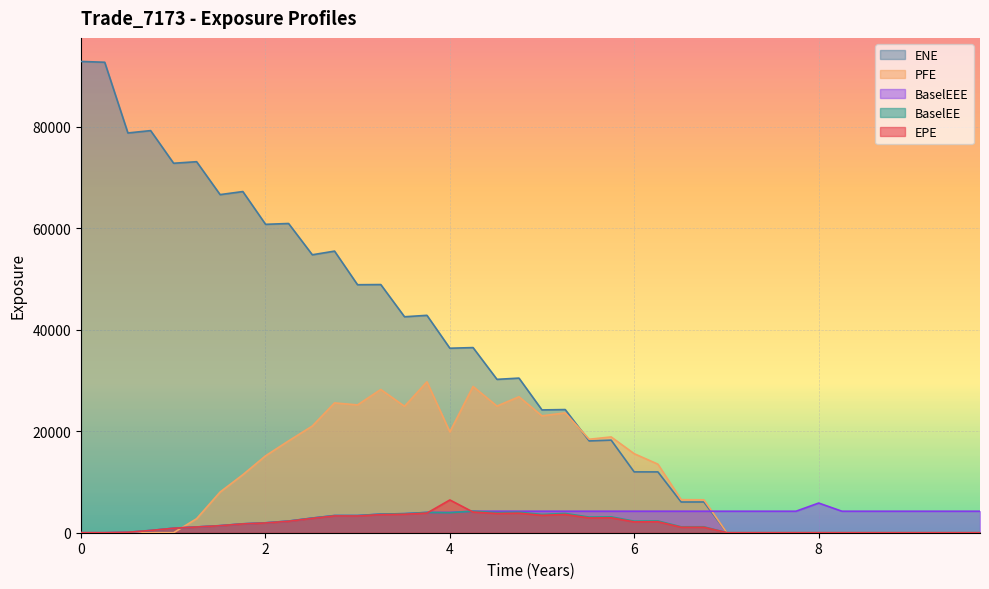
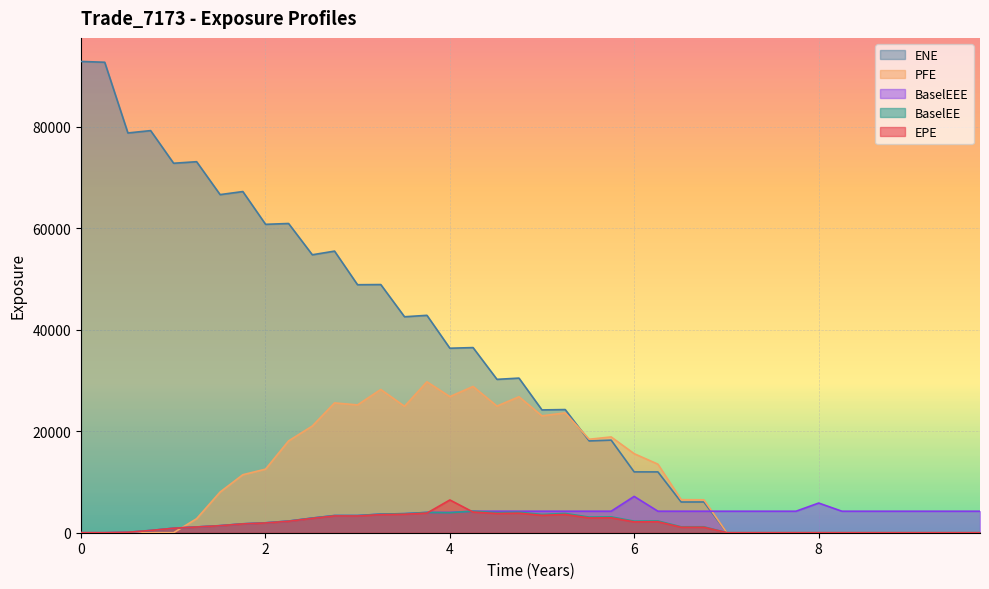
  {
    "PFE": {
-     "2": 15000,
-     "4": 20000,
+     "2": 13000,
+     "4": 27000,
      "6": 16000
    },
    "BaselEEE": {
-     "6": 4000,
+     "6": 7000,
      "8": 6000
    },
    "EPE": {
      "4": 6000
    }
  }
